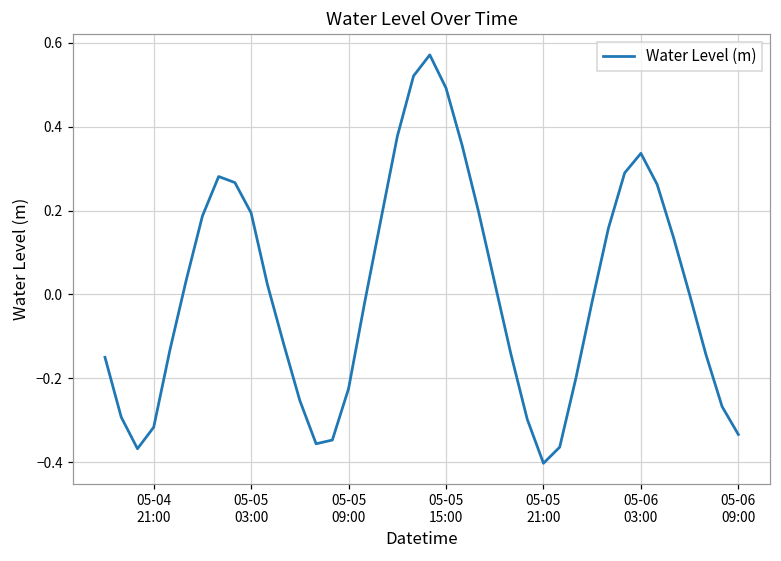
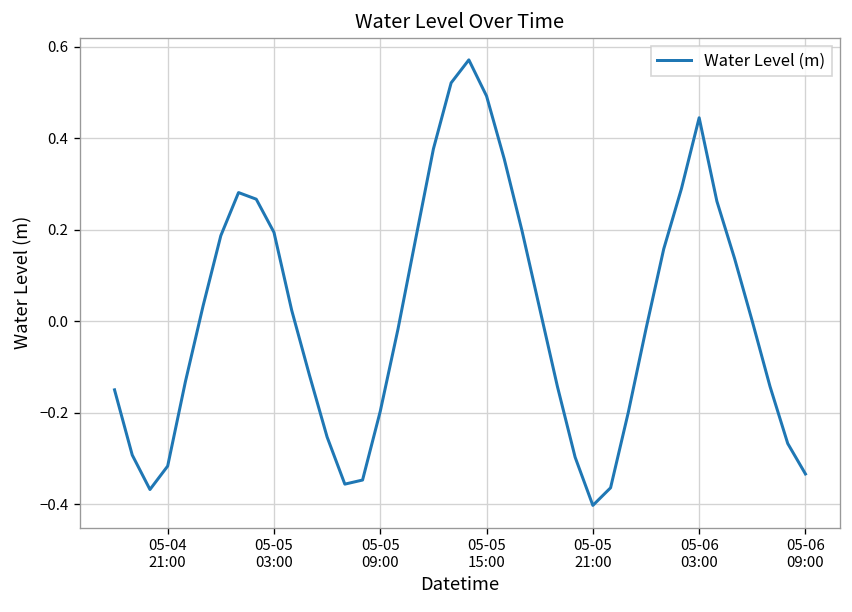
  {
    "05-04 21:00": -0.32,
    "05-05 03:00": 0.19,
-   "05-05 09:00": -0.22,
+   "05-05 09:00": -0.20,
    "05-05 15:00": 0.49,
    "05-05 21:00": -0.40,
-   "05-06 03:00": 0.34,
+   "05-06 03:00": 0.44,
    "05-06 09:00": -0.33
  }
